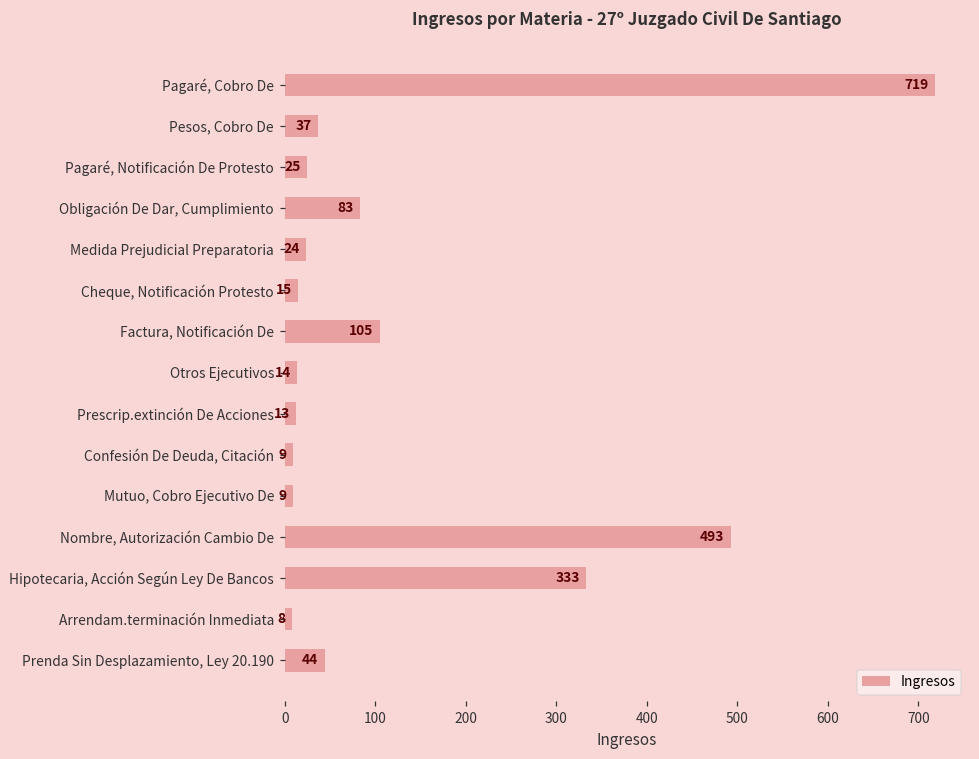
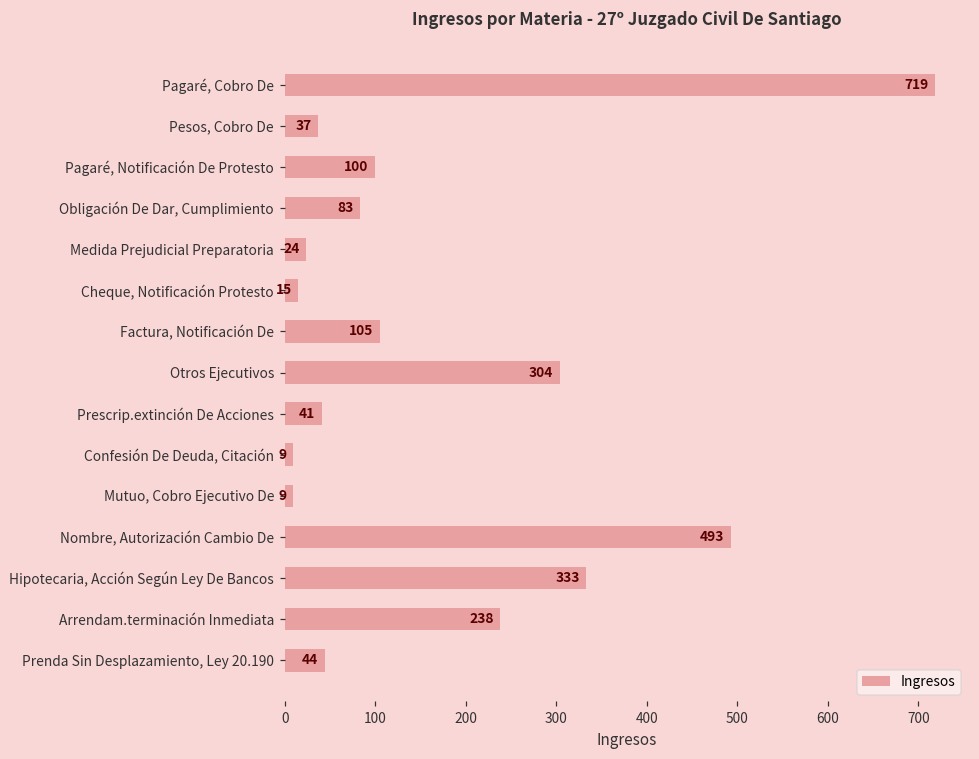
  {
    "Pagaré, Cobro De": 719,
    "Pesos, Cobro De": 37,
-   "Pagaré, Notificación De Protesto": 25,
+   "Pagaré, Notificación De Protesto": 100,
    "Obligación De Dar, Cumplimiento": 83,
    "Medida Prejudicial Preparatoria": 24,
    "Cheque, Notificación Protesto": 15,
    "Factura, Notificación De": 105,
-   "Otros Ejecutivos": 14,
-   "Prescrip.extinción De Acciones": 13,
+   "Otros Ejecutivos": 304,
+   "Prescrip.extinción De Acciones": 41,
    "Confesión De Deuda, Citación": 9,
    "Mutuo, Cobro Ejecutivo De": 9,
    "Nombre, Autorización Cambio De": 493,
    "Hipotecaria, Acción Según Ley De Bancos": 333,
-   "Arrendam.terminación Inmediata": 8,
+   "Arrendam.terminación Inmediata": 238,
    "Prenda Sin Desplazamiento, Ley 20.190": 44
  }
